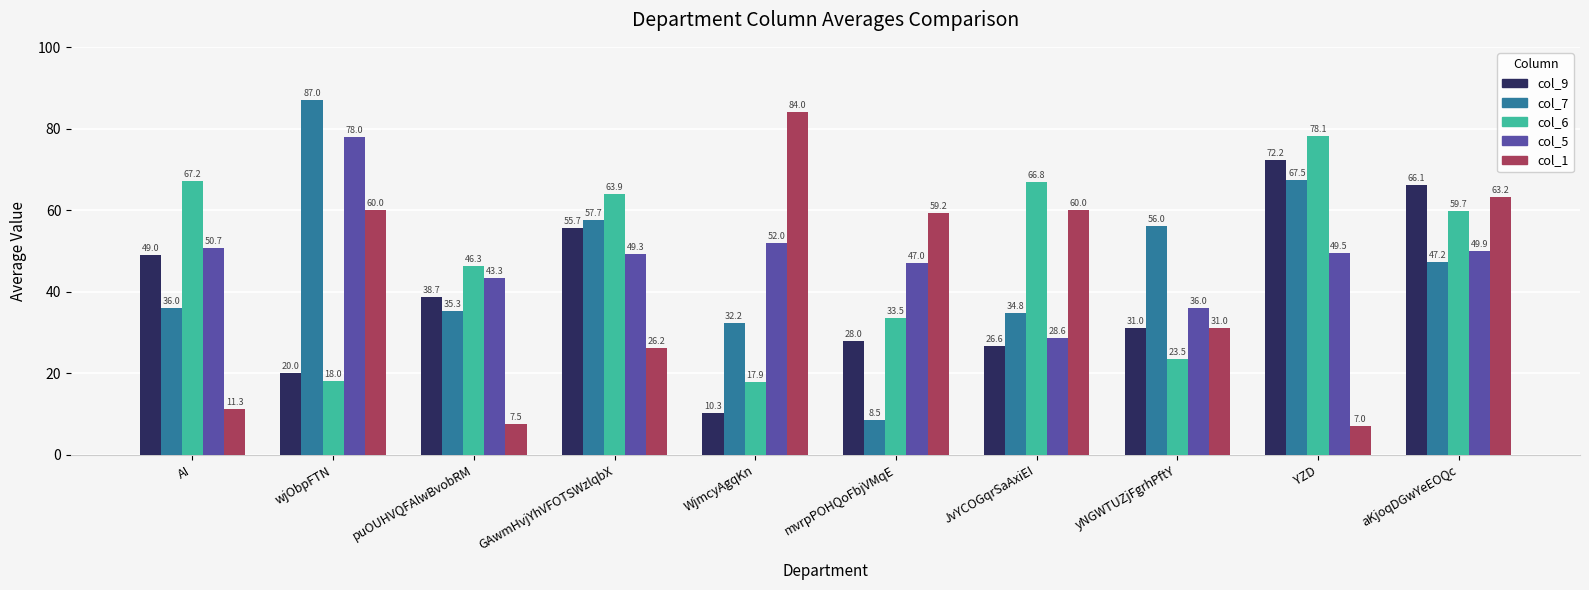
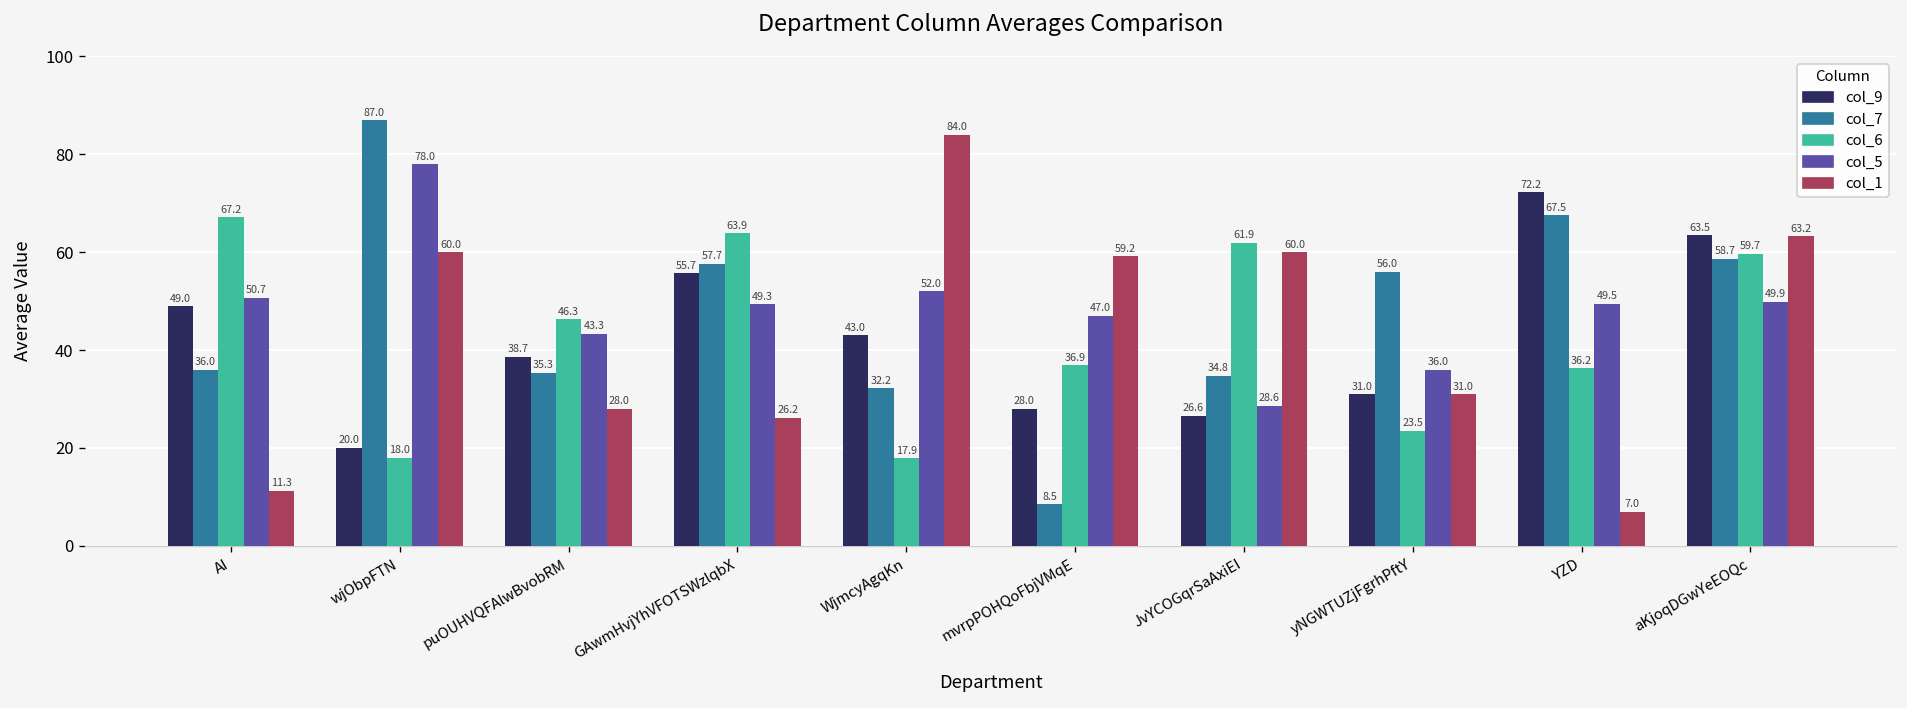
  {
    "col_9": {
      "AI": 49.0,
      "wjObpFTN": 20.0,
      "puOUHVQFAlwBvobRM": 38.7,
      "GAwmHvjYhVFOTSWzlqbX": 55.7,
-     "WjmcyAgqKn": 10.3,
+     "WjmcyAgqKn": 43.0,
      "mvrpPOHQoFbjVMqE": 28.0,
      "JvYCOGqrSaAxiEI": 26.6,
      "yNGWTUZjFgrhPftY": 31.0,
      "YZD": 72.2,
-     "aKjoqDGwYeEOQc": 66.1
+     "aKjoqDGwYeEOQc": 63.5
    },
    "col_7": {
      "AI": 36.0,
      "wjObpFTN": 87.0,
      "puOUHVQFAlwBvobRM": 35.3,
      "GAwmHvjYhVFOTSWzlqbX": 57.7,
      "WjmcyAgqKn": 32.2,
      "mvrpPOHQoFbjVMqE": 8.5,
      "JvYCOGqrSaAxiEI": 34.8,
      "yNGWTUZjFgrhPftY": 56.0,
      "YZD": 67.5,
-     "aKjoqDGwYeEOQc": 47.2
+     "aKjoqDGwYeEOQc": 58.7
    },
    "col_6": {
      "AI": 67.2,
      "wjObpFTN": 18.0,
      "puOUHVQFAlwBvobRM": 46.3,
      "GAwmHvjYhVFOTSWzlqbX": 63.9,
      "WjmcyAgqKn": 17.9,
-     "mvrpPOHQoFbjVMqE": 33.5,
-     "JvYCOGqrSaAxiEI": 66.8,
+     "mvrpPOHQoFbjVMqE": 36.9,
+     "JvYCOGqrSaAxiEI": 61.9,
      "yNGWTUZjFgrhPftY": 23.5,
-     "YZD": 78.1,
+     "YZD": 36.2,
      "aKjoqDGwYeEOQc": 59.7
    },
    "col_5": {
      "AI": 50.7,
      "wjObpFTN": 78.0,
      "puOUHVQFAlwBvobRM": 43.3,
      "GAwmHvjYhVFOTSWzlqbX": 49.3,
      "WjmcyAgqKn": 52.0,
      "mvrpPOHQoFbjVMqE": 47.0,
      "JvYCOGqrSaAxiEI": 28.6,
      "yNGWTUZjFgrhPftY": 36.0,
      "YZD": 49.5,
      "aKjoqDGwYeEOQc": 49.9
    },
    "col_1": {
      "AI": 11.3,
      "wjObpFTN": 60.0,
-     "puOUHVQFAlwBvobRM": 7.5,
+     "puOUHVQFAlwBvobRM": 28.0,
      "GAwmHvjYhVFOTSWzlqbX": 26.2,
      "WjmcyAgqKn": 84.0,
      "mvrpPOHQoFbjVMqE": 59.2,
      "JvYCOGqrSaAxiEI": 60.0,
      "yNGWTUZjFgrhPftY": 31.0,
      "YZD": 7.0,
      "aKjoqDGwYeEOQc": 63.2
    }
  }
